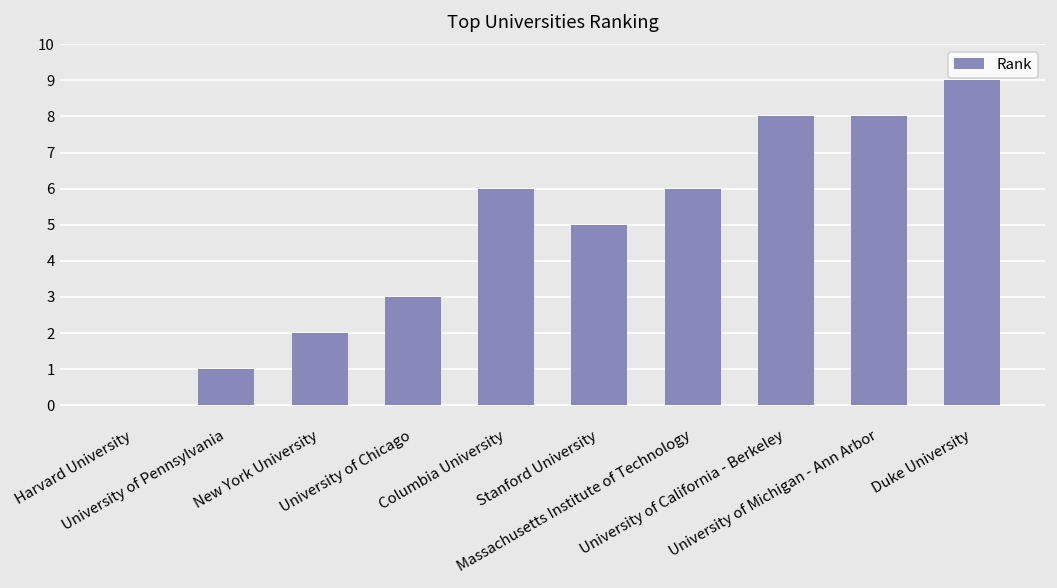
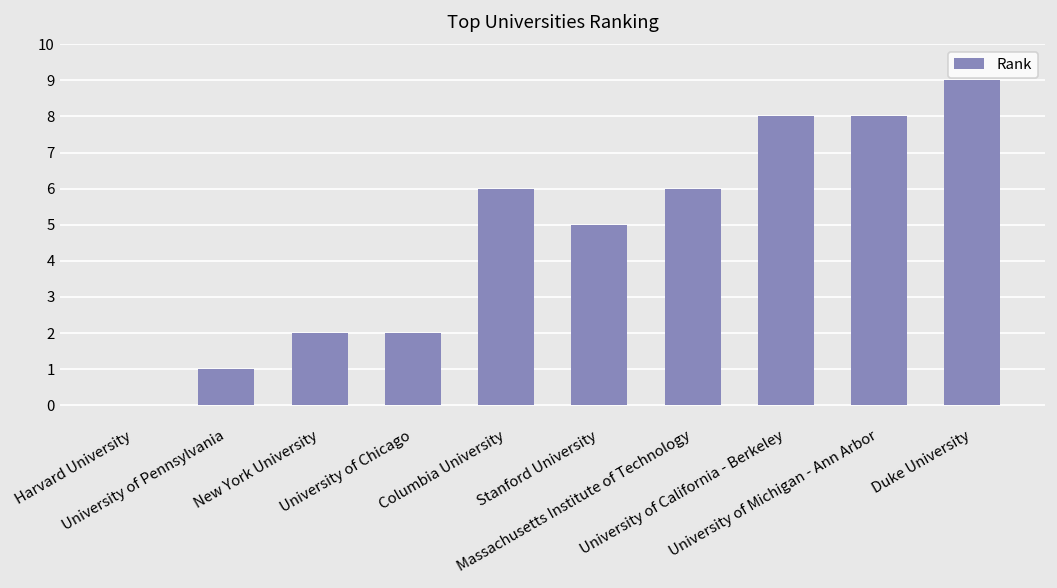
  {
    "Harvard University": 0,
    "University of Pennsylvania": 1,
    "New York University": 2,
-   "University of Chicago": 3,
+   "University of Chicago": 2,
    "Columbia University": 6,
    "Stanford University": 5,
    "Massachusetts Institute of Technology": 6,
    "University of California - Berkeley": 8,
    "University of Michigan - Ann Arbor": 8,
    "Duke University": 9
  }
